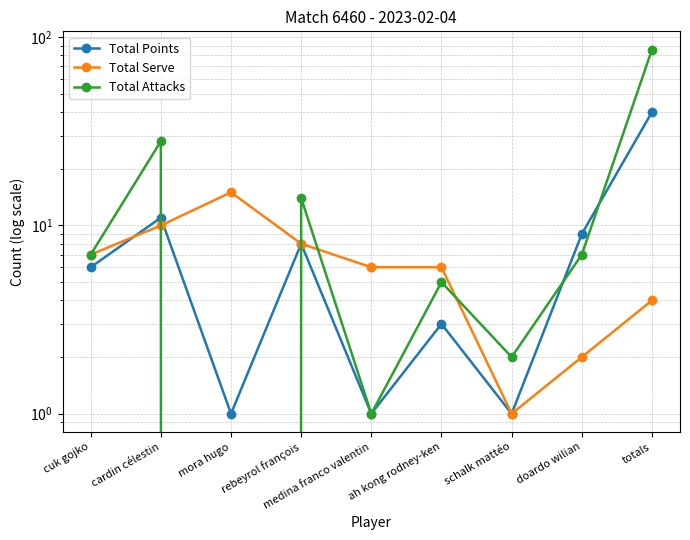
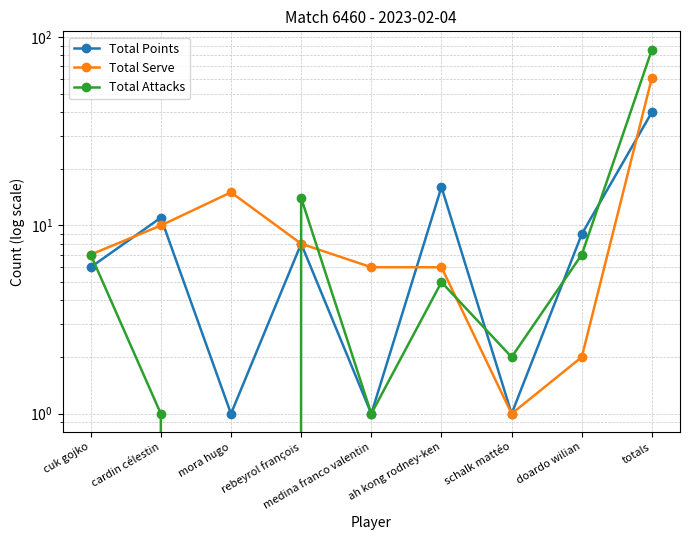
  {
    "Total Points": {
      "cuk gojko": 6,
      "cardin célestin": 11,
      "mora hugo": 1,
-     "ah kong rodney-ken": 3,
+     "ah kong rodney-ken": 16,
      "doardo wilian": 9,
      "totals": 40
    },
    "Total Serve": {
      "cardin célestin": 10,
      "mora hugo": 15,
      "medina franco valentin": 6,
      "ah kong rodney-ken": 6,
      "doardo wilian": 2,
-     "totals": 4
+     "totals": 61
    },
    "Total Attacks": {
-     "cardin célestin": 28,
+     "cardin célestin": 1,
      "rebeyrol françois": 14,
      "ah kong rodney-ken": 5,
      "schalk mattéo": 2,
      "doardo wilian": 7,
      "totals": 90
    }
  }
